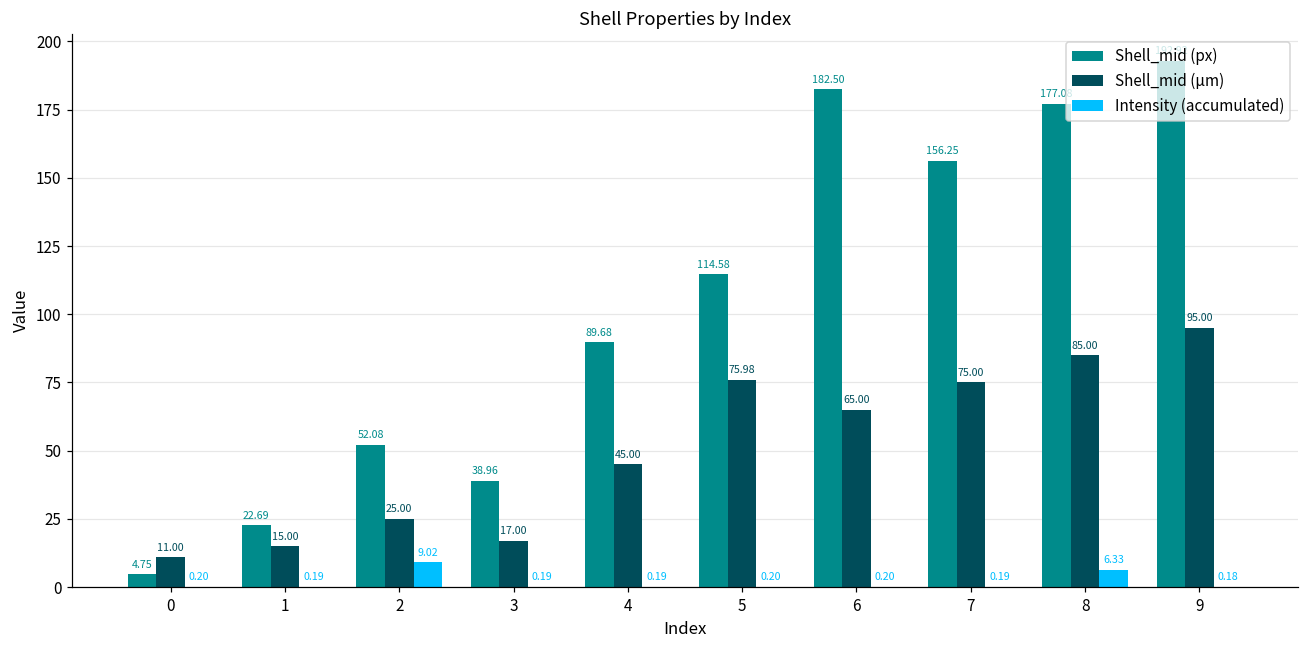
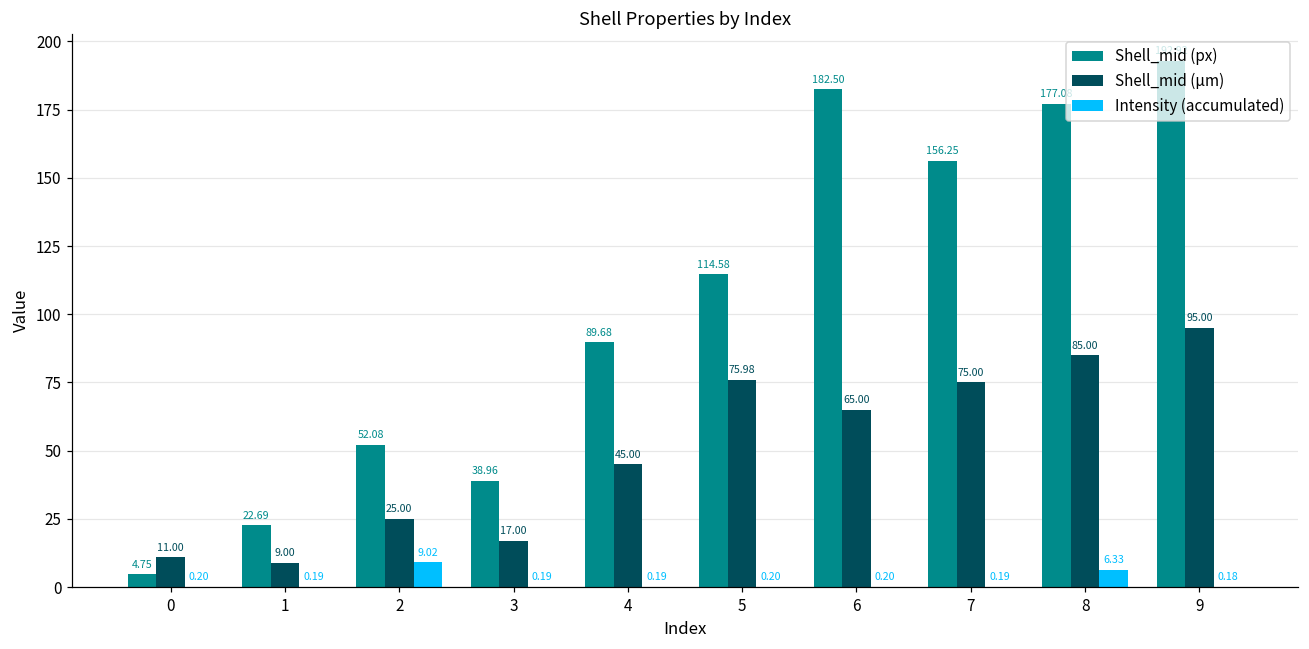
  {
    "Shell_mid (px)": {
      "0": 4.75,
      "1": 22.69,
      "2": 52.08,
      "3": 38.96,
      "4": 89.68,
      "5": 114.58,
      "6": 182.50,
      "7": 156.25
    },
    "Shell_mid (µm)": {
      "0": 11.00,
-     "1": 15.00,
+     "1": 9.00,
      "2": 25.00,
      "3": 17.00,
      "4": 45.00,
      "5": 75.98,
      "6": 65.00,
      "7": 75.00,
      "8": 85.00,
      "9": 95.00
    },
    "Intensity (accumulated)": {
      "0": 0.20,
      "1": 0.19,
      "2": 9.02,
      "3": 0.19,
      "4": 0.19,
      "5": 0.20,
      "6": 0.20,
      "7": 0.19,
      "8": 6.33,
      "9": 0.18
    }
  }
